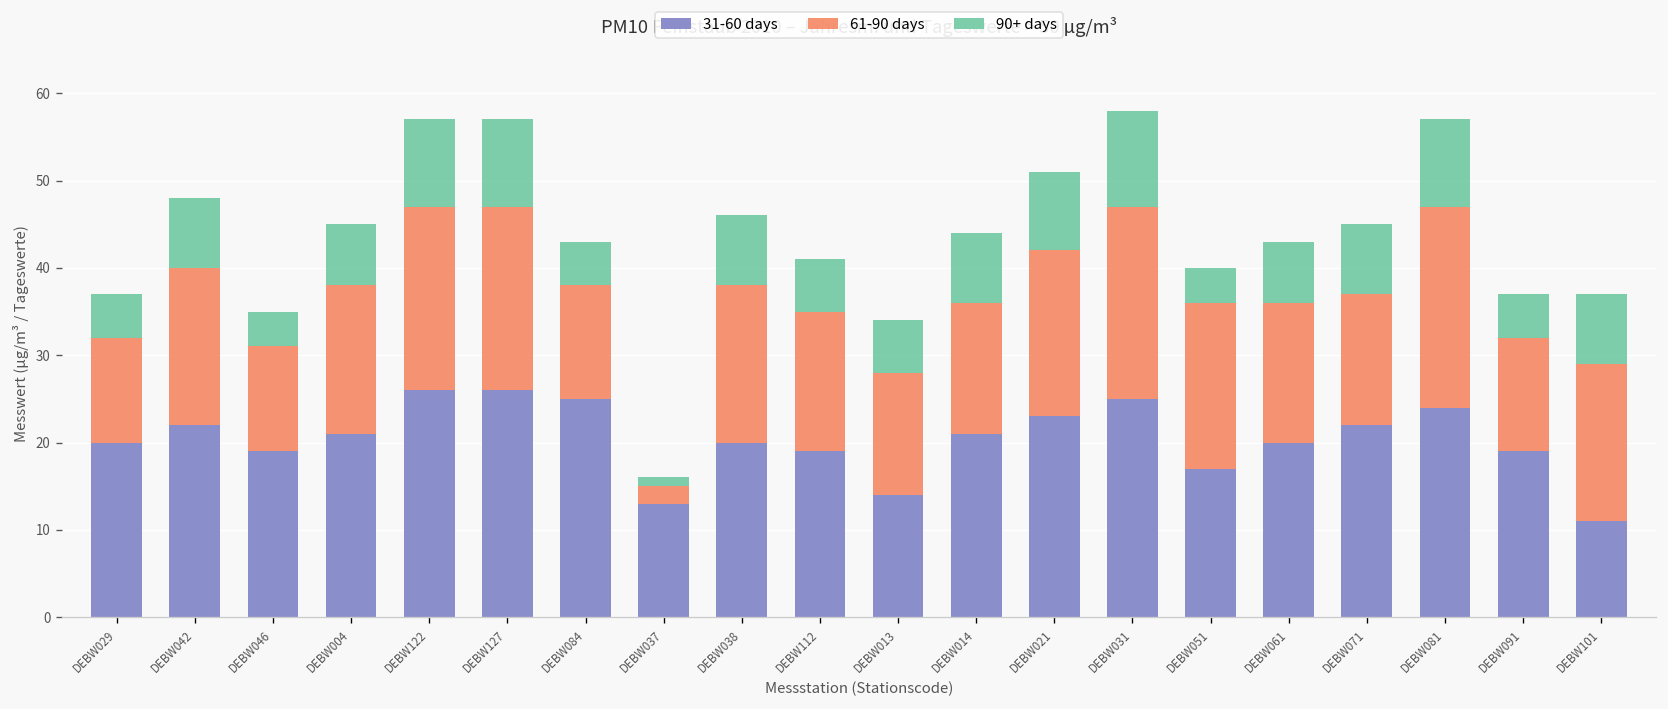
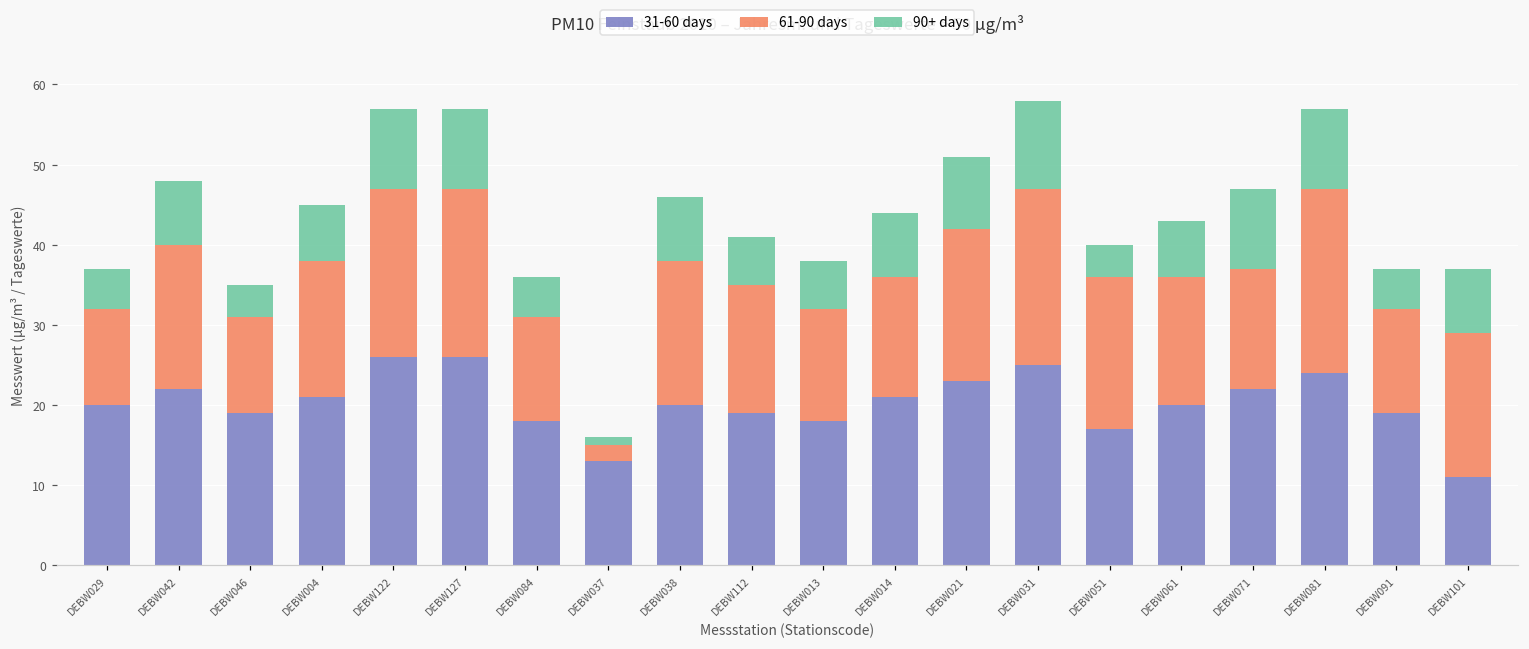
  {
    "31-60 days": {
      "DEBW029": 20,
      "DEBW042": 22,
      "DEBW046": 19,
      "DEBW004": 21,
      "DEBW122": 26,
      "DEBW127": 26,
-     "DEBW084": 25,
+     "DEBW084": 18,
      "DEBW037": 13,
      "DEBW038": 20,
      "DEBW112": 19,
-     "DEBW013": 14,
+     "DEBW013": 18,
      "DEBW014": 21,
      "DEBW021": 23,
      "DEBW031": 25,
      "DEBW051": 17,
      "DEBW061": 20,
      "DEBW071": 22,
      "DEBW081": 24,
      "DEBW091": 19,
      "DEBW101": 11
    },
    "61-90 days": {
      "DEBW029": 12,
      "DEBW042": 18,
      "DEBW046": 12,
      "DEBW004": 17,
      "DEBW122": 21,
      "DEBW127": 21,
      "DEBW084": 13,
      "DEBW037": 2,
      "DEBW038": 18,
      "DEBW112": 16,
      "DEBW013": 14,
      "DEBW014": 15,
      "DEBW021": 19,
      "DEBW031": 22,
      "DEBW051": 19,
      "DEBW061": 16,
      "DEBW071": 15,
      "DEBW081": 23,
      "DEBW091": 13,
      "DEBW101": 18
    },
    "90+ days": {
      "DEBW029": 5,
      "DEBW042": 8,
      "DEBW046": 4,
      "DEBW004": 7,
      "DEBW122": 10,
      "DEBW127": 10,
      "DEBW084": 5,
      "DEBW037": 1,
      "DEBW038": 8,
      "DEBW112": 6,
      "DEBW013": 6,
      "DEBW014": 8,
      "DEBW021": 9,
      "DEBW031": 11,
      "DEBW051": 4,
      "DEBW061": 7,
-     "DEBW071": 8,
+     "DEBW071": 10,
      "DEBW081": 10,
      "DEBW091": 5,
      "DEBW101": 8
    }
  }
